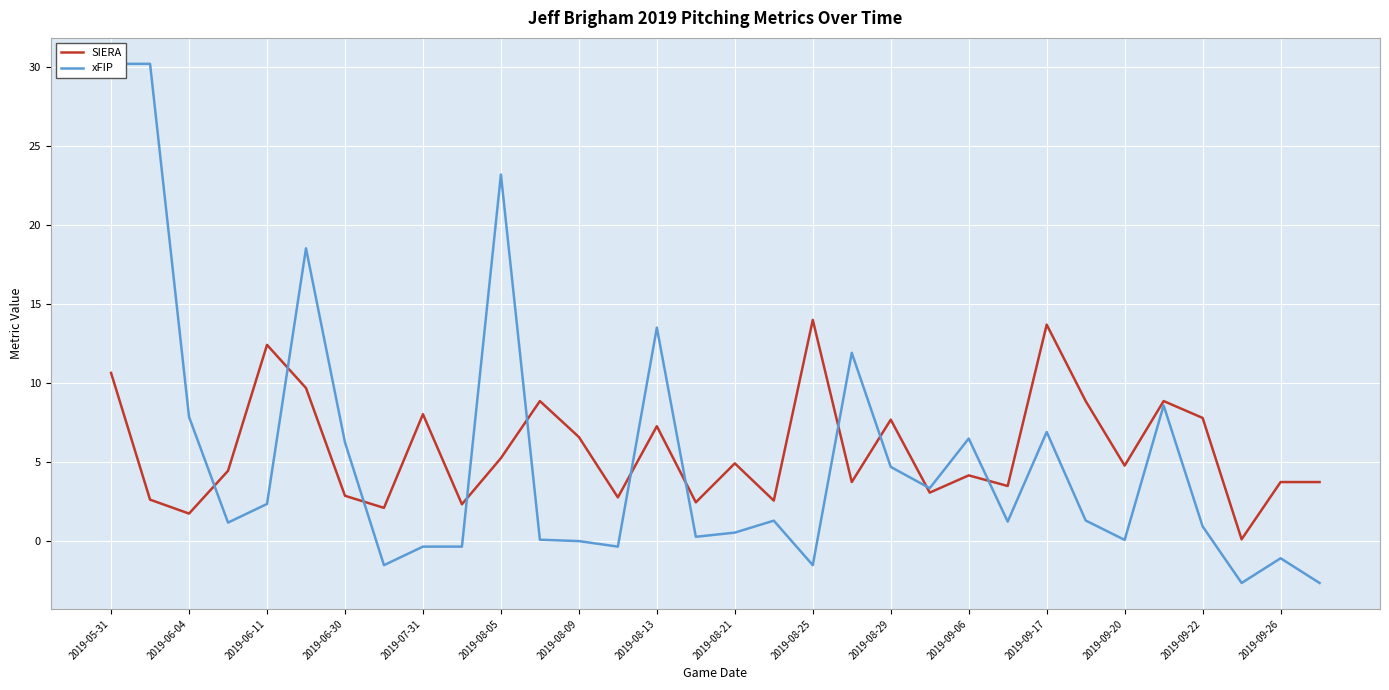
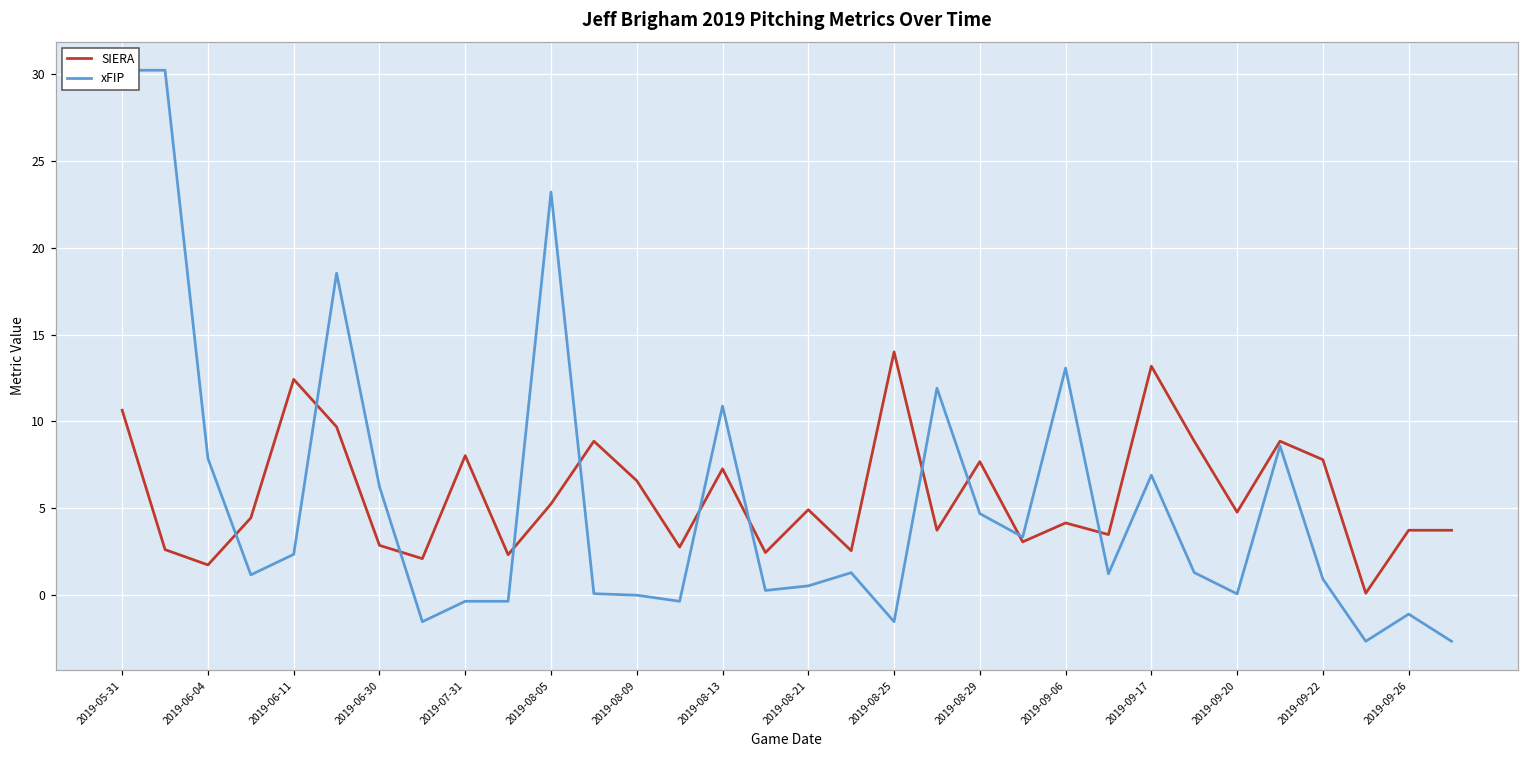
  {
    "SIERA": {
      "2019-05-31": 10.6,
      "2019-06-04": 1.7,
      "2019-06-11": 12.4,
      "2019-06-30": 2.9,
      "2019-07-31": 8.0,
      "2019-08-05": 5.3,
      "2019-08-09": 6.6,
      "2019-08-13": 7.3,
      "2019-08-21": 4.9,
      "2019-08-25": 14.0,
      "2019-08-29": 7.7,
      "2019-09-06": 4.2,
-     "2019-09-17": 13.7,
+     "2019-09-17": 13.2,
      "2019-09-20": 4.8,
      "2019-09-22": 7.8,
      "2019-09-26": 3.7
    },
    "xFIP": {
      "2019-06-04": 7.9,
      "2019-06-11": 2.4,
      "2019-06-30": 6.2,
      "2019-07-31": -0.4,
      "2019-08-05": 23.2,
      "2019-08-09": 0.0,
-     "2019-08-13": 13.5,
+     "2019-08-13": 10.9,
      "2019-08-21": 0.5,
      "2019-08-25": -1.5,
      "2019-08-29": 4.7,
-     "2019-09-06": 6.5,
+     "2019-09-06": 13.1,
      "2019-09-17": 6.9,
      "2019-09-20": 0.1,
      "2019-09-22": 0.9,
      "2019-09-26": -1.1
    }
  }
